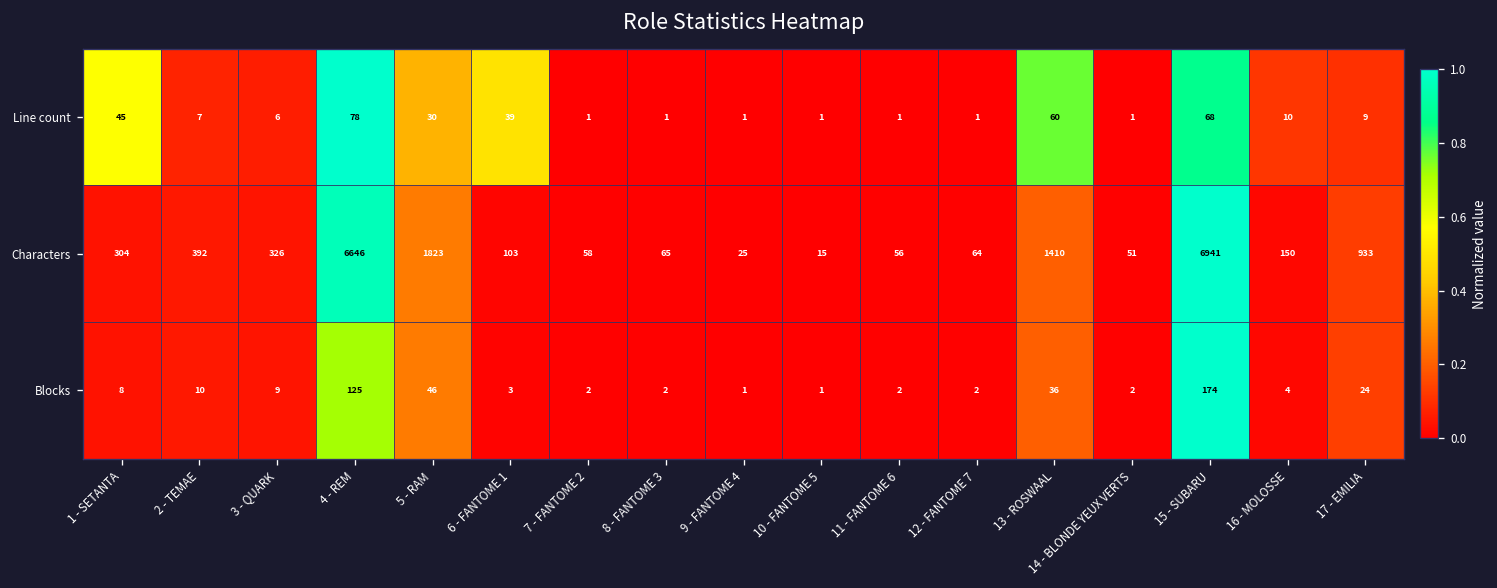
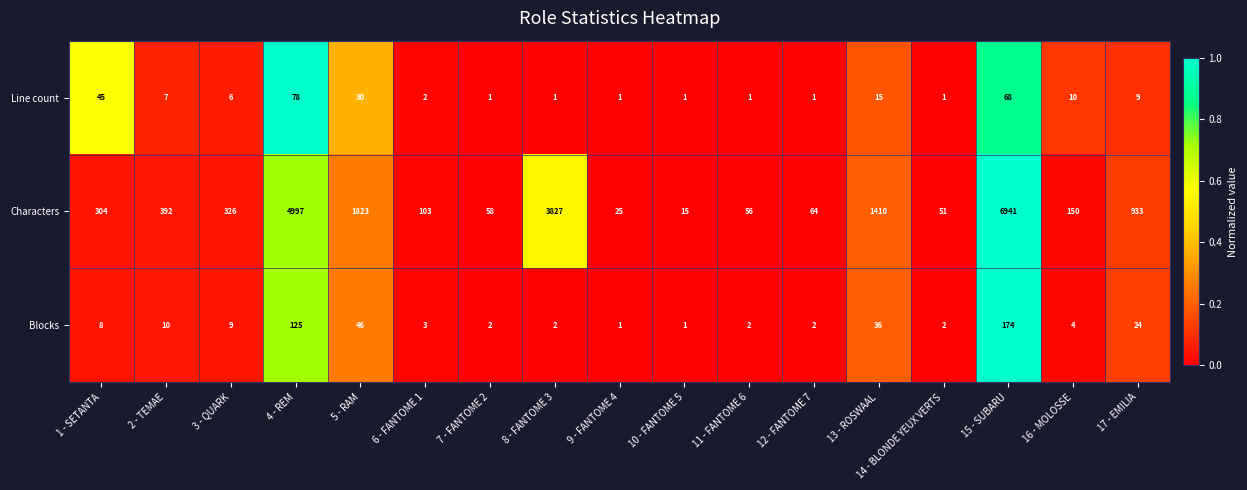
  {
    "Line count": {
      "1 - SETANTA": 45,
      "2 - TEMAE": 7,
      "3 - QUARK": 6,
      "4 - REM": 78,
      "5 - RAM": 30,
-     "6 - FANTOME 1": 39,
+     "6 - FANTOME 1": 2,
      "7 - FANTOME 2": 1,
      "8 - FANTOME 3": 1,
      "9 - FANTOME 4": 1,
      "10 - FANTOME 5": 1,
      "11 - FANTOME 6": 1,
      "12 - FANTOME 7": 1,
-     "13 - ROSWAAL": 60,
+     "13 - ROSWAAL": 15,
      "14 - BLONDE YEUX VERTS": 1,
      "15 - SUBARU": 68,
      "16 - MOLOSSE": 10,
      "17 - EMILIA": 9
    },
    "Characters": {
      "1 - SETANTA": 304,
      "2 - TEMAE": 392,
      "3 - QUARK": 326,
-     "4 - REM": 6646,
+     "4 - REM": 4997,
      "5 - RAM": 1823,
      "6 - FANTOME 1": 103,
      "7 - FANTOME 2": 58,
-     "8 - FANTOME 3": 65,
+     "8 - FANTOME 3": 3827,
      "9 - FANTOME 4": 25,
      "10 - FANTOME 5": 15,
      "11 - FANTOME 6": 56,
      "12 - FANTOME 7": 64,
      "13 - ROSWAAL": 1410,
      "14 - BLONDE YEUX VERTS": 51,
      "15 - SUBARU": 6941,
      "16 - MOLOSSE": 150,
      "17 - EMILIA": 933
    },
    "Blocks": {
      "1 - SETANTA": 8,
      "2 - TEMAE": 10,
      "3 - QUARK": 9,
      "4 - REM": 125,
      "5 - RAM": 46,
      "6 - FANTOME 1": 3,
      "7 - FANTOME 2": 2,
      "8 - FANTOME 3": 2,
      "9 - FANTOME 4": 1,
      "10 - FANTOME 5": 1,
      "11 - FANTOME 6": 2,
      "12 - FANTOME 7": 2,
      "13 - ROSWAAL": 36,
      "14 - BLONDE YEUX VERTS": 2,
      "15 - SUBARU": 174,
      "16 - MOLOSSE": 4,
      "17 - EMILIA": 24
    }
  }
